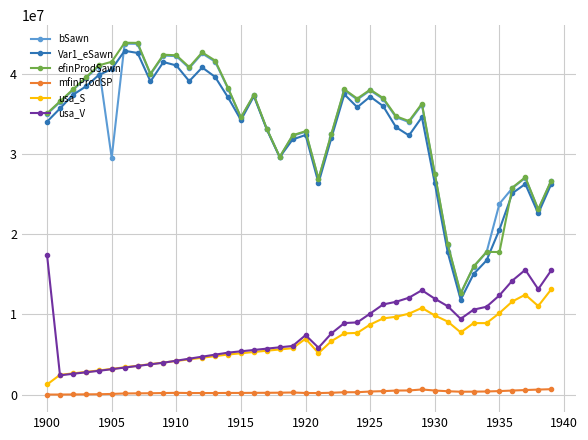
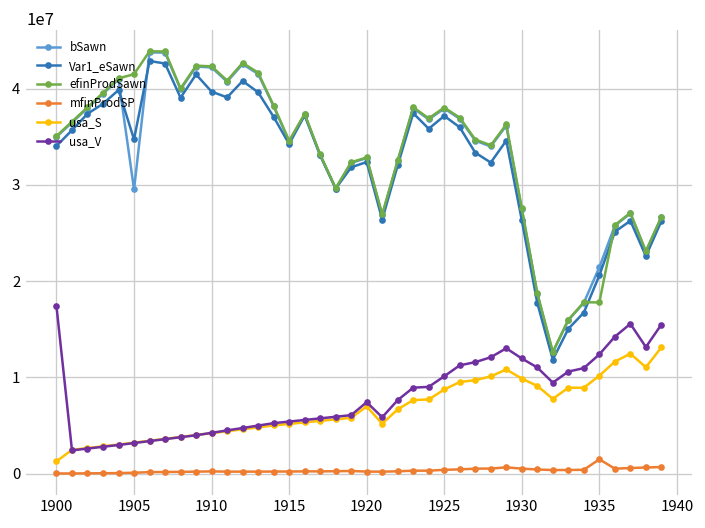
  {
    "bSawn": {
      "1905": 30000000,
-     "1935": 24000000
+     "1935": 21000000
    },
    "Var1_eSawn": {
      "1900": 34000000,
-     "1905": 41000000,
-     "1910": 41000000,
+     "1905": 35000000,
+     "1910": 40000000,
      "1920": 32000000,
      "1925": 37000000,
      "1930": 26000000,
      "1935": 21000000
    },
    "efinProdSawn": {
      "1905": 42000000,
      "1935": 18000000
    },
    "mfinProdSP": {
      "1900": 0,
      "1905": 0,
      "1910": 0,
      "1915": 0,
      "1920": 0,
      "1925": 0,
      "1930": 1000000,
-     "1935": 0
+     "1935": 1000000
    },
    "usa_S": {
      "1900": 1000000,
      "1920": 7000000,
      "1925": 9000000,
      "1930": 10000000,
      "1935": 10000000
    },
    "usa_V": {
      "1900": 17000000,
      "1920": 7000000,
      "1925": 10000000,
      "1930": 12000000,
      "1935": 12000000
    }
  }
